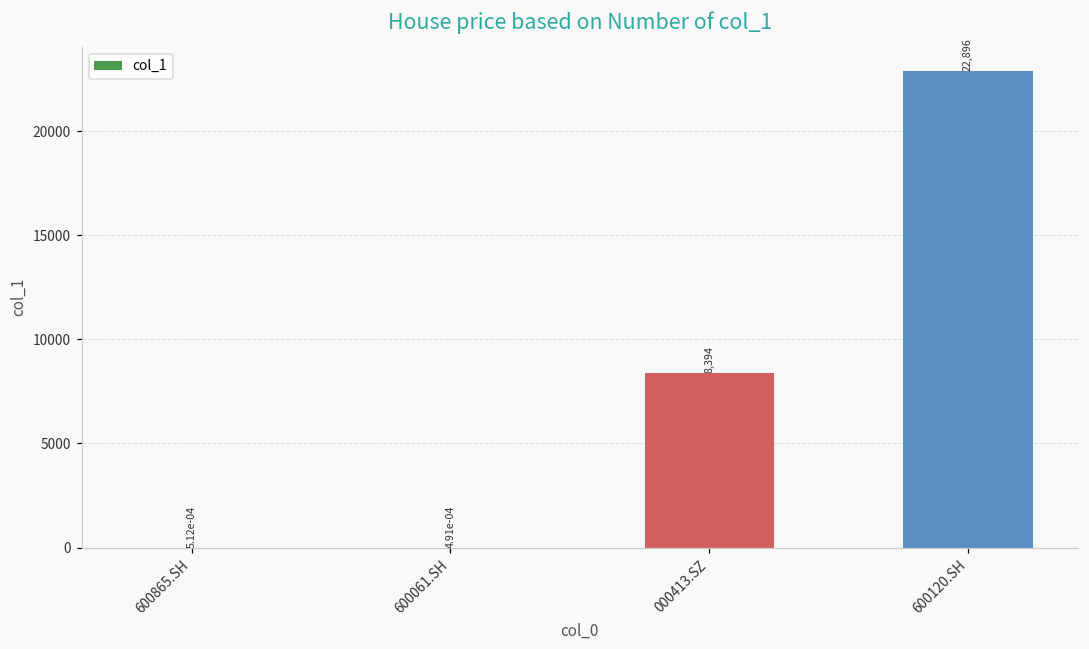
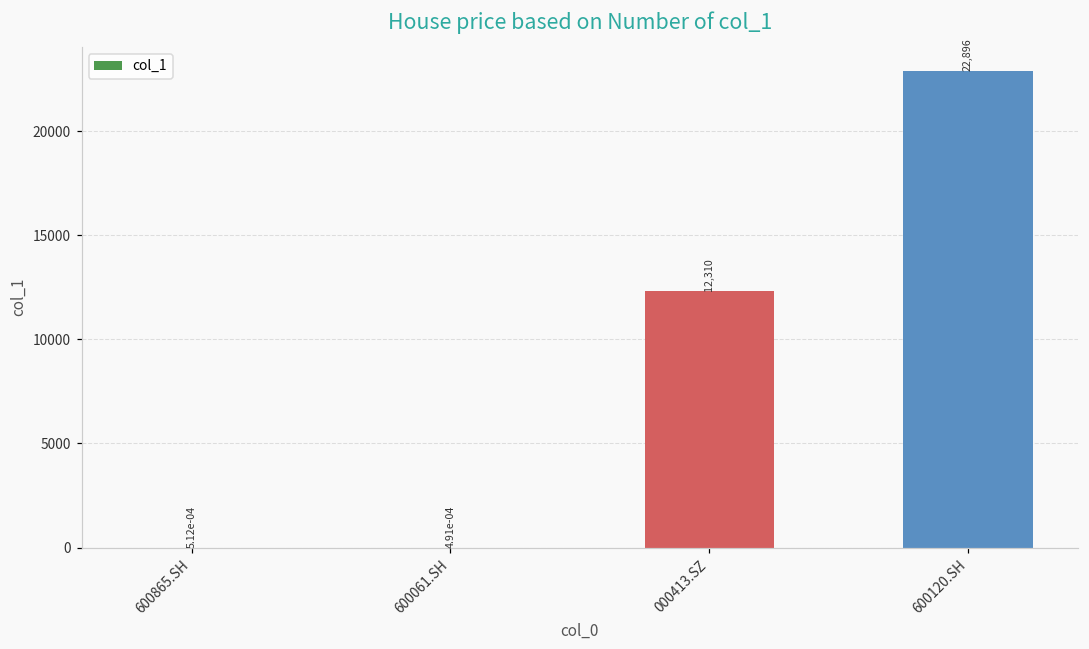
  {
    "600865.SH": "5.12e-04",
    "600061.SH": "4.91e-04",
-   "000413.SZ": "8,394",
+   "000413.SZ": "12,310",
    "600120.SH": "22,896"
  }
